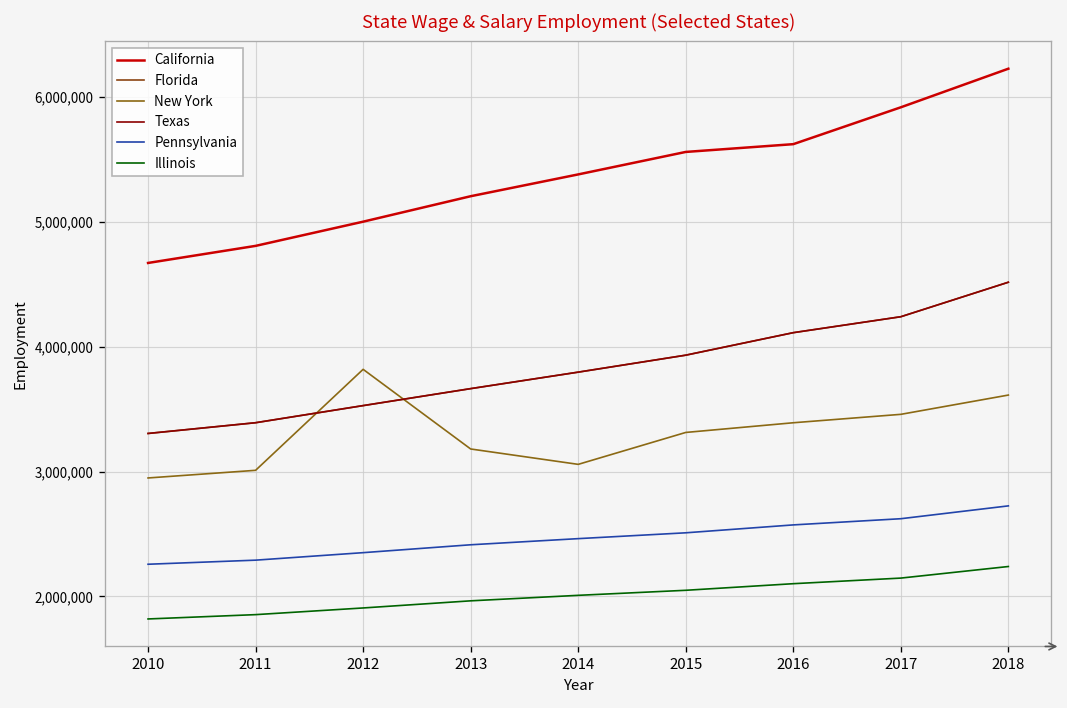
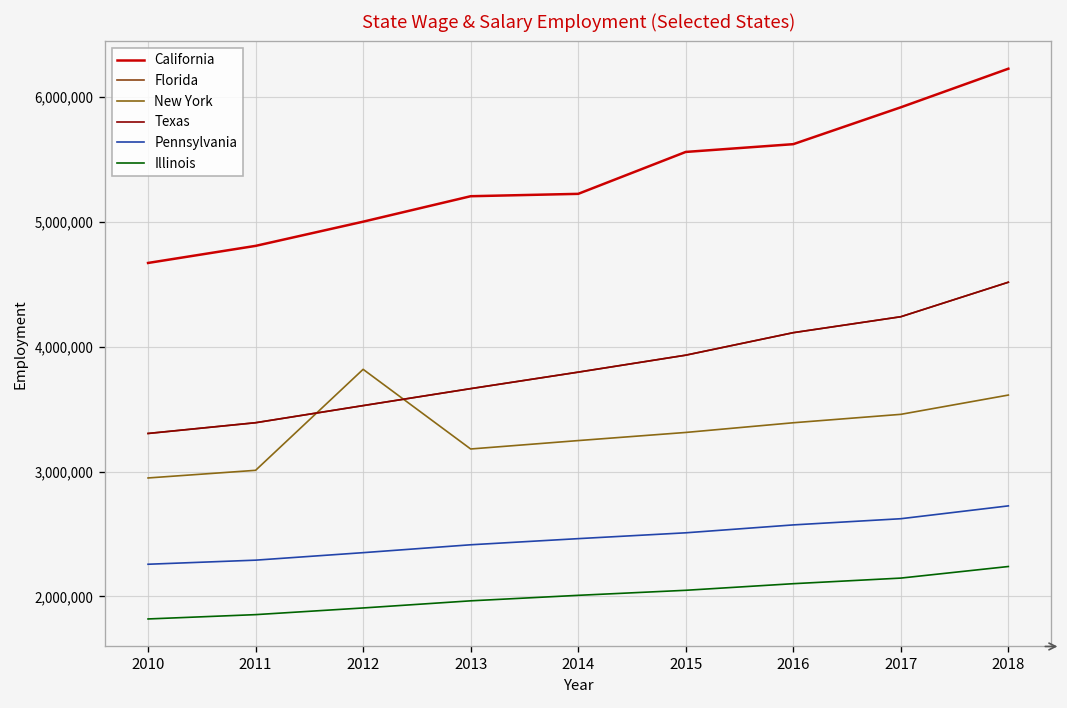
  {
    "California": {
      "2010": "4,670,000",
      "2011": "4,810,000",
      "2012": "5,000,000",
      "2013": "5,200,000",
-     "2014": "5,380,000",
+     "2014": "5,220,000",
      "2015": "5,560,000",
      "2016": "5,620,000",
      "2017": "5,920,000",
      "2018": "6,220,000"
    },
    "Texas": {
      "2010": "3,300,000",
      "2011": "3,390,000",
      "2012": "3,530,000",
      "2013": "3,660,000",
      "2014": "3,800,000",
      "2015": "3,930,000",
      "2016": "4,110,000",
      "2017": "4,240,000",
      "2018": "4,520,000"
    },
    "New York": {
      "2010": "2,950,000",
      "2011": "3,010,000",
      "2012": "3,820,000",
      "2013": "3,180,000",
-     "2014": "3,060,000",
+     "2014": "3,250,000",
      "2015": "3,310,000",
      "2016": "3,390,000",
      "2017": "3,460,000",
      "2018": "3,610,000"
    },
    "Pennsylvania": {
      "2010": "2,260,000",
      "2011": "2,290,000",
      "2012": "2,350,000",
      "2013": "2,410,000",
      "2014": "2,460,000",
      "2015": "2,510,000",
      "2016": "2,570,000",
      "2017": "2,620,000",
      "2018": "2,730,000"
    },
    "Illinois": {
      "2010": "1,820,000",
      "2011": "1,850,000",
      "2012": "1,910,000",
      "2013": "1,960,000",
      "2014": "2,010,000",
      "2015": "2,050,000",
      "2016": "2,100,000",
      "2017": "2,150,000",
      "2018": "2,240,000"
    }
  }
